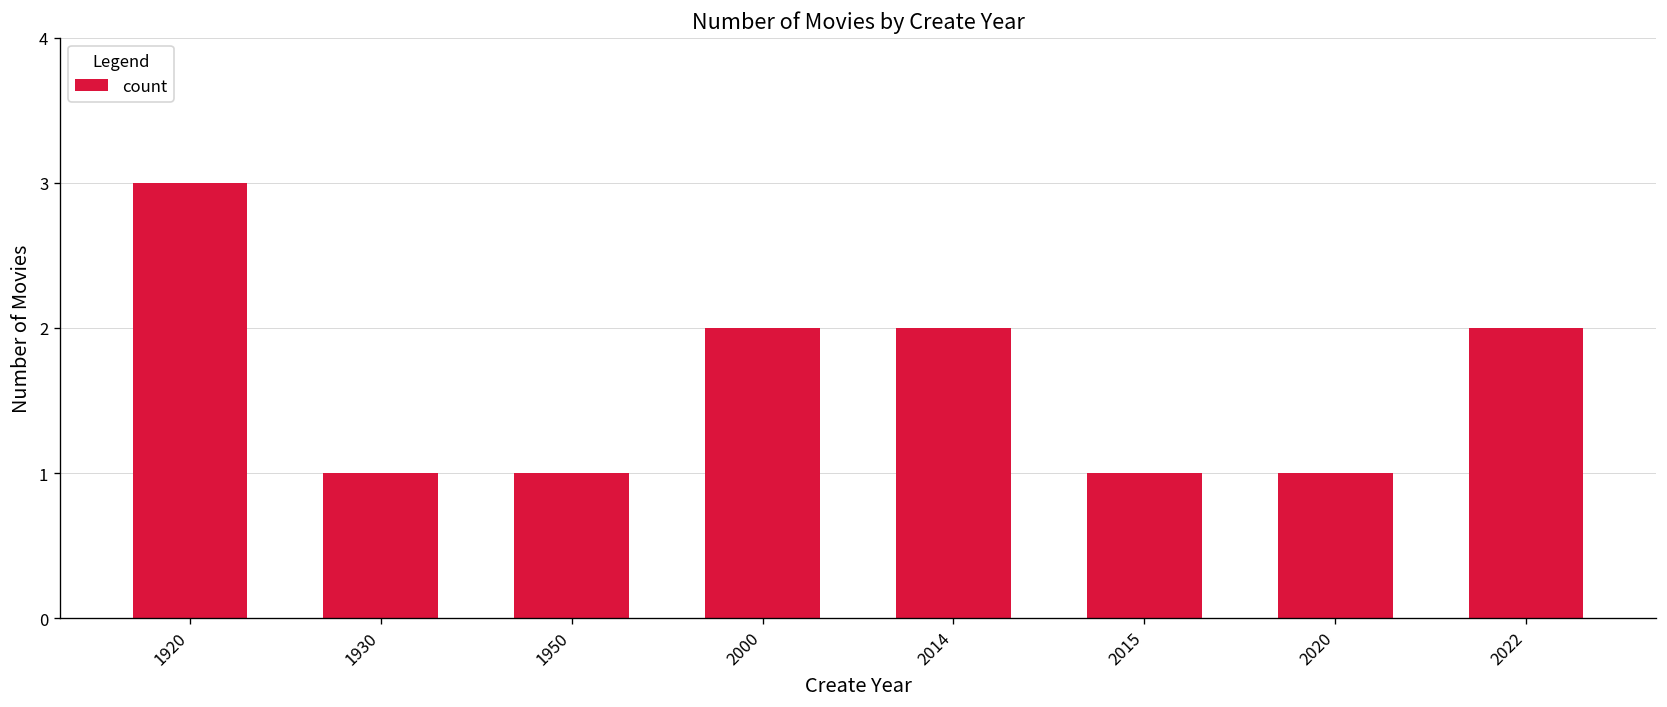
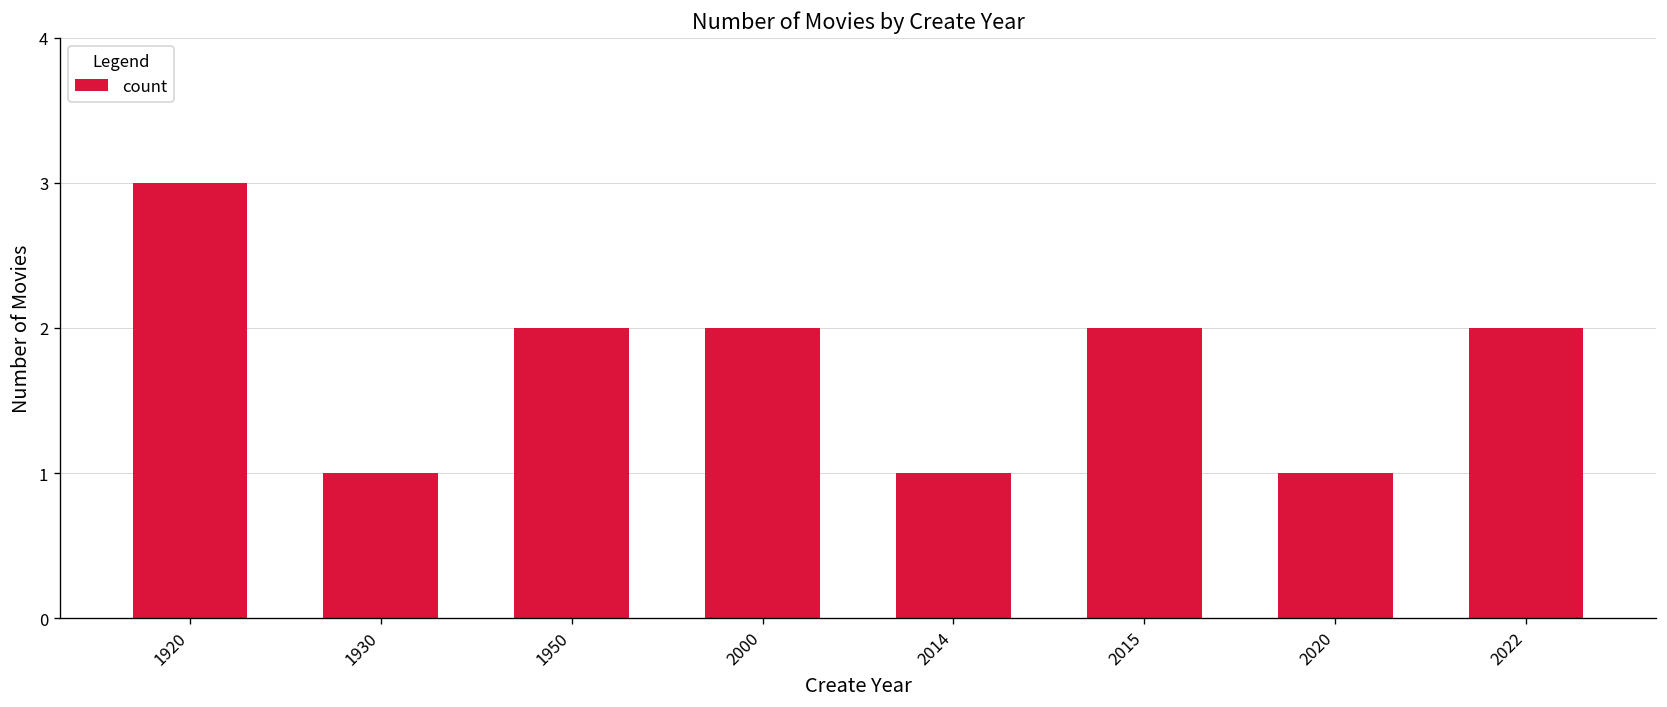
  {
    "1920": 3,
    "1930": 1,
-   "1950": 1,
+   "1950": 2,
    "2000": 2,
-   "2014": 2,
-   "2015": 1,
+   "2014": 1,
+   "2015": 2,
    "2020": 1,
    "2022": 2
  }
